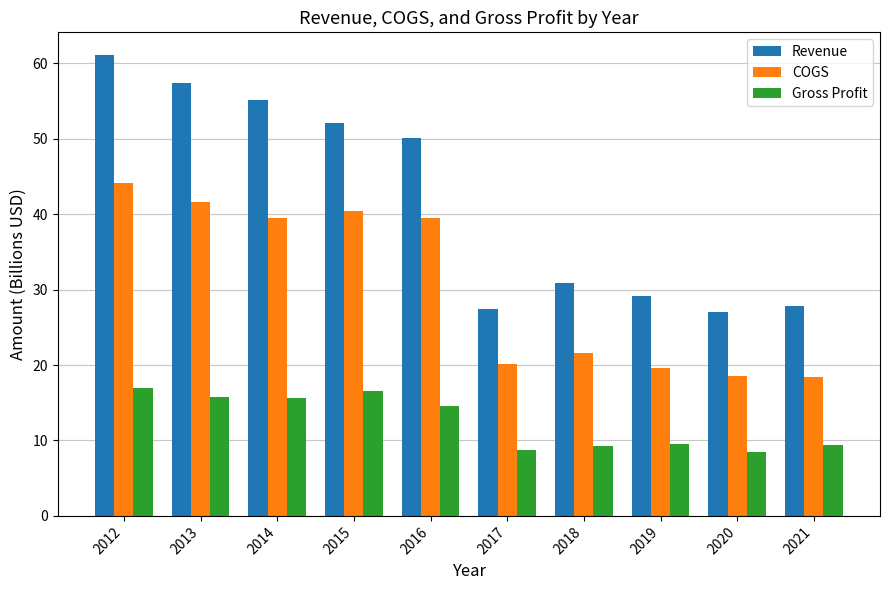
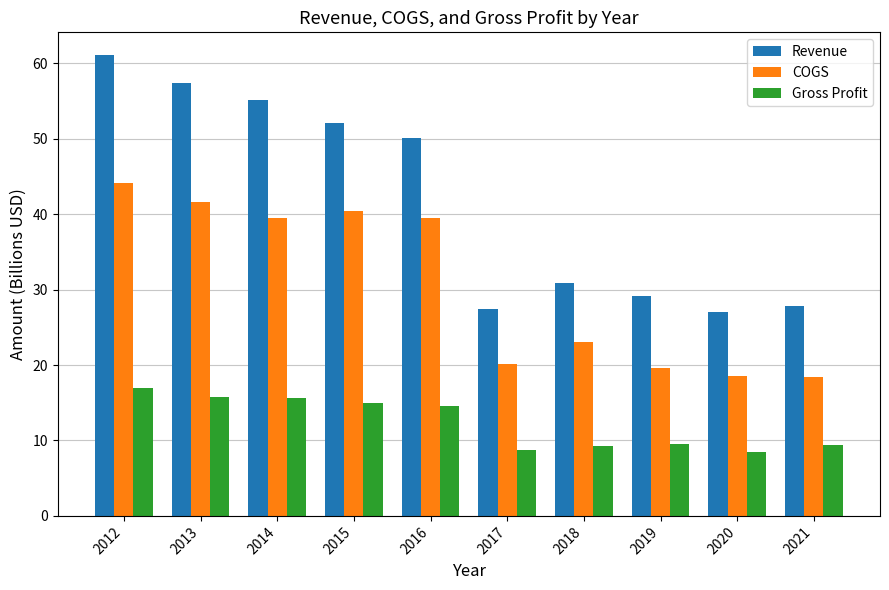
  {
    "Revenue": {
      "2012": 61,
      "2013": 57,
      "2014": 55,
      "2015": 52,
      "2016": 50,
      "2017": 27,
      "2018": 31,
      "2019": 29,
      "2020": 27,
      "2021": 28
    },
    "COGS": {
      "2012": 44,
      "2013": 42,
      "2014": 39,
      "2015": 40,
      "2016": 39,
      "2017": 20,
-     "2018": 22,
+     "2018": 23,
      "2019": 20,
      "2020": 19,
      "2021": 18
    },
    "Gross Profit": {
      "2012": 17,
      "2013": 16,
      "2014": 16,
-     "2015": 17,
+     "2015": 15,
      "2016": 15,
      "2017": 9,
      "2018": 9,
      "2019": 9,
      "2020": 8,
      "2021": 9
    }
  }
